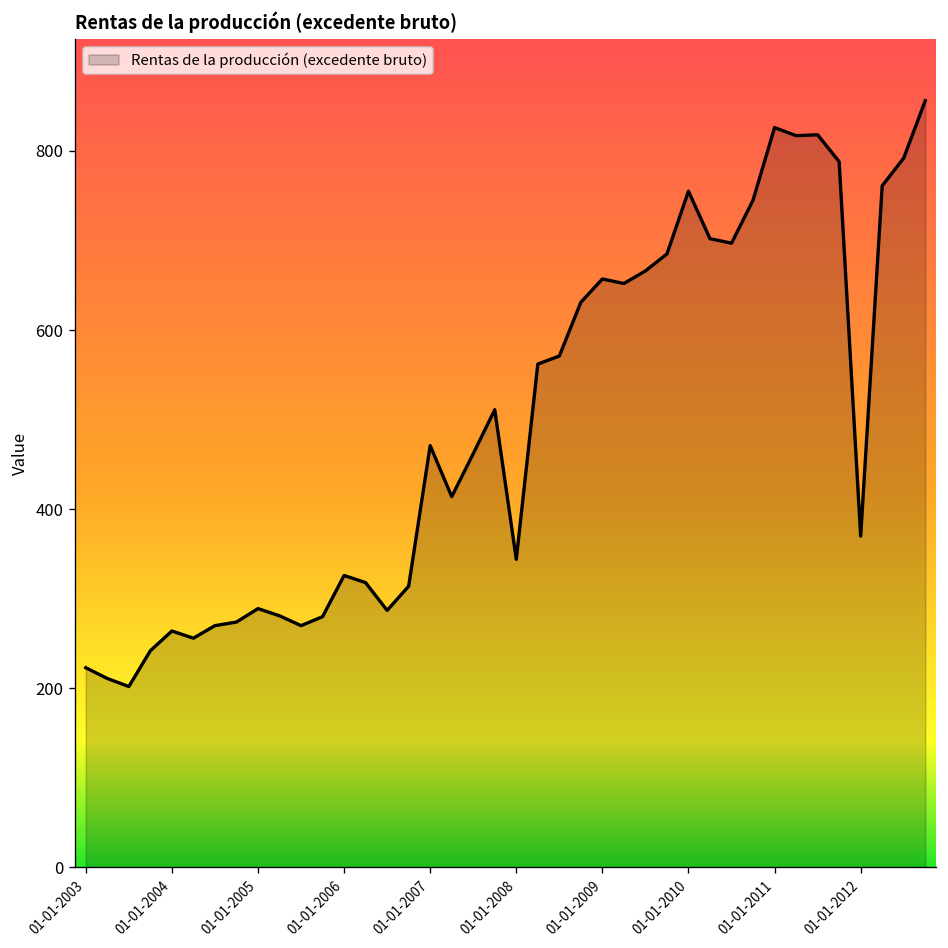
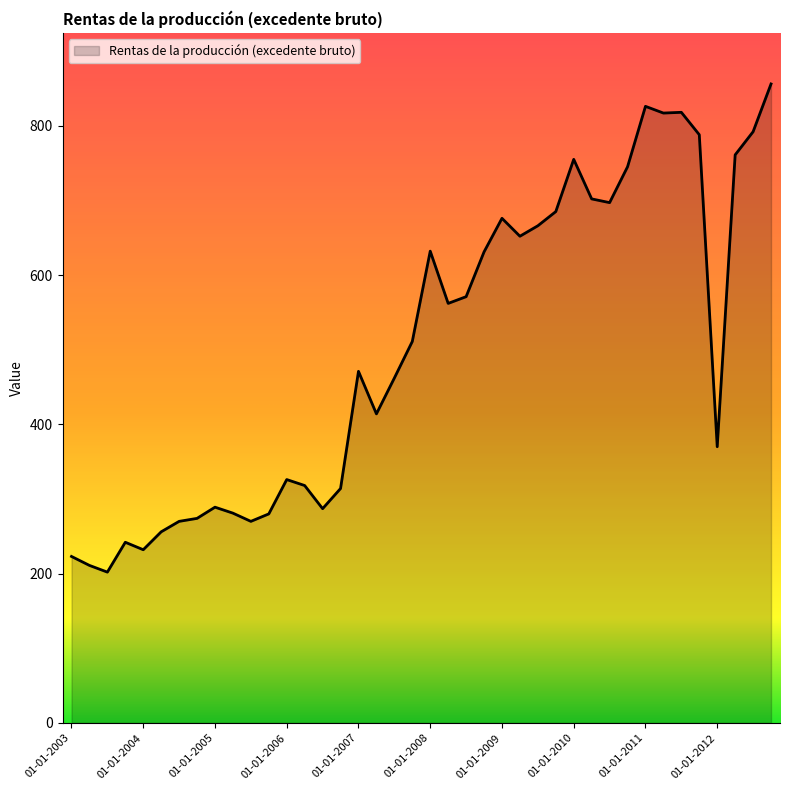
  {
    "01-01-2003": 220,
-   "01-01-2004": 260,
+   "01-01-2004": 230,
    "01-01-2005": 290,
    "01-01-2006": 330,
    "01-01-2007": 470,
-   "01-01-2008": 340,
-   "01-01-2009": 660,
+   "01-01-2008": 630,
+   "01-01-2009": 680,
    "01-01-2010": 760,
    "01-01-2011": 830,
    "01-01-2012": 370
  }
